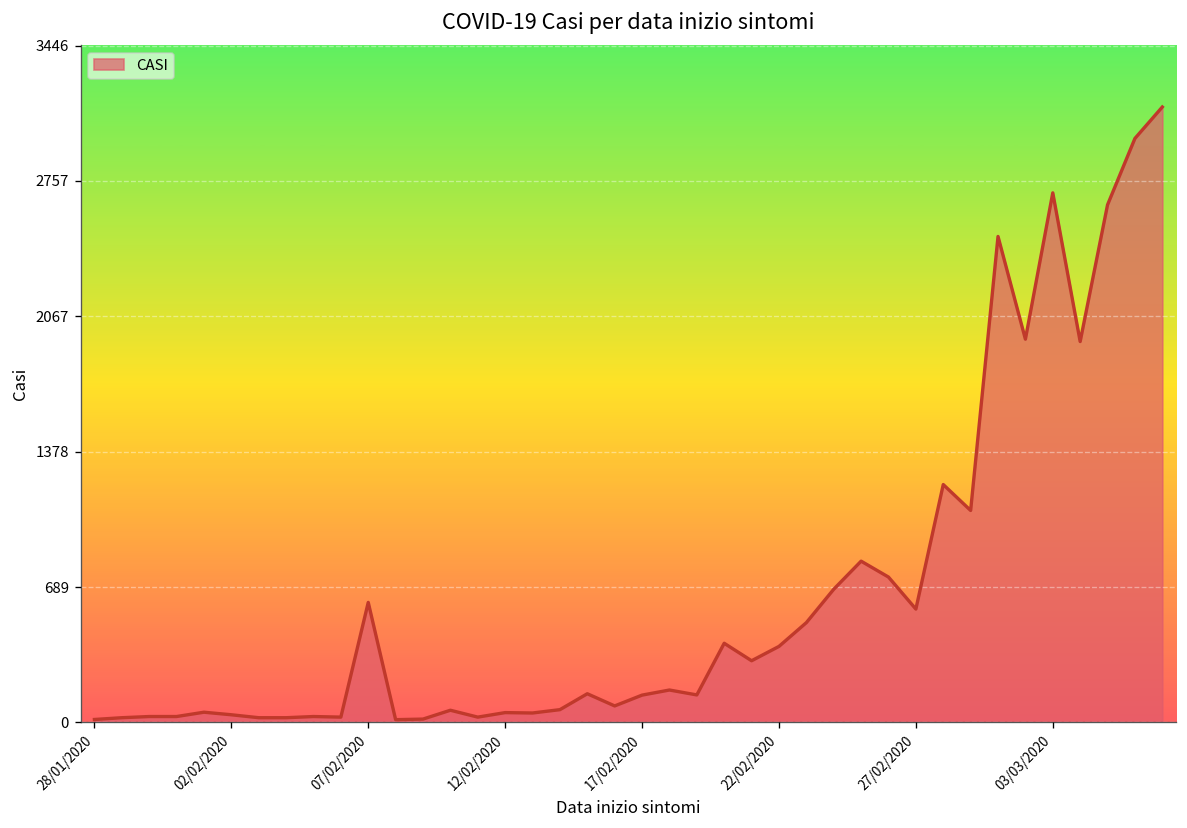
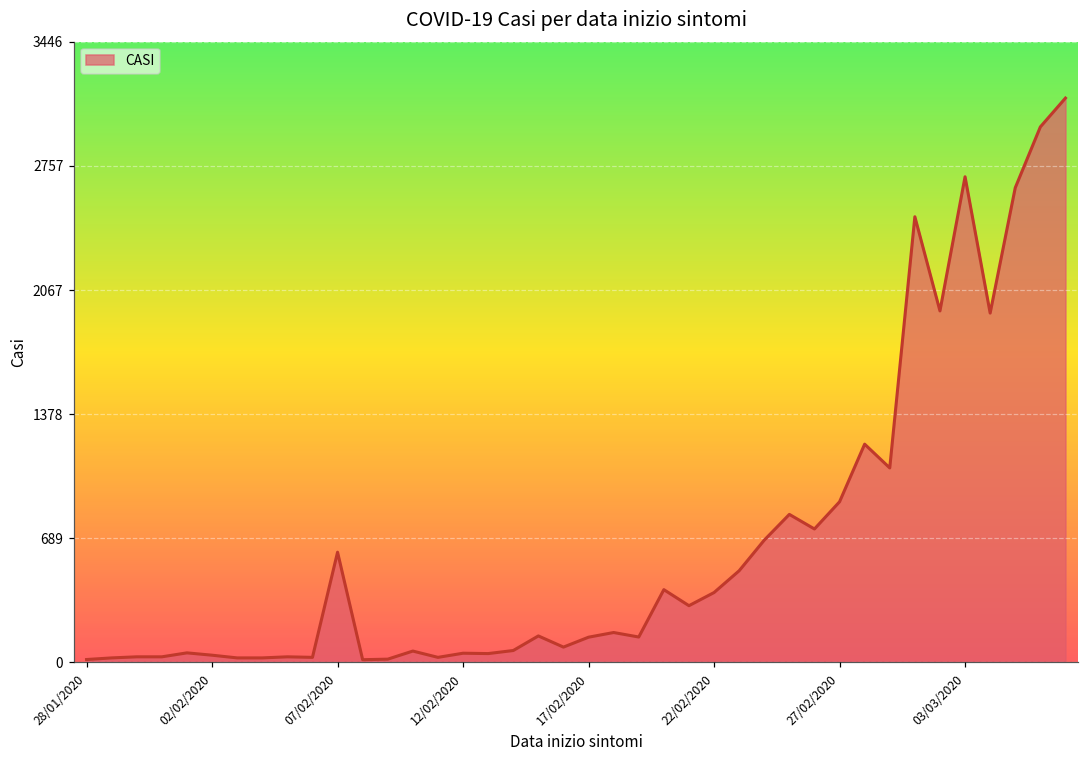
  {
    "28/01/2020": 20,
    "02/02/2020": 40,
    "07/02/2020": 610,
    "12/02/2020": 50,
    "17/02/2020": 140,
    "22/02/2020": 390,
-   "27/02/2020": 580,
+   "27/02/2020": 890,
    "03/03/2020": 2700
  }
